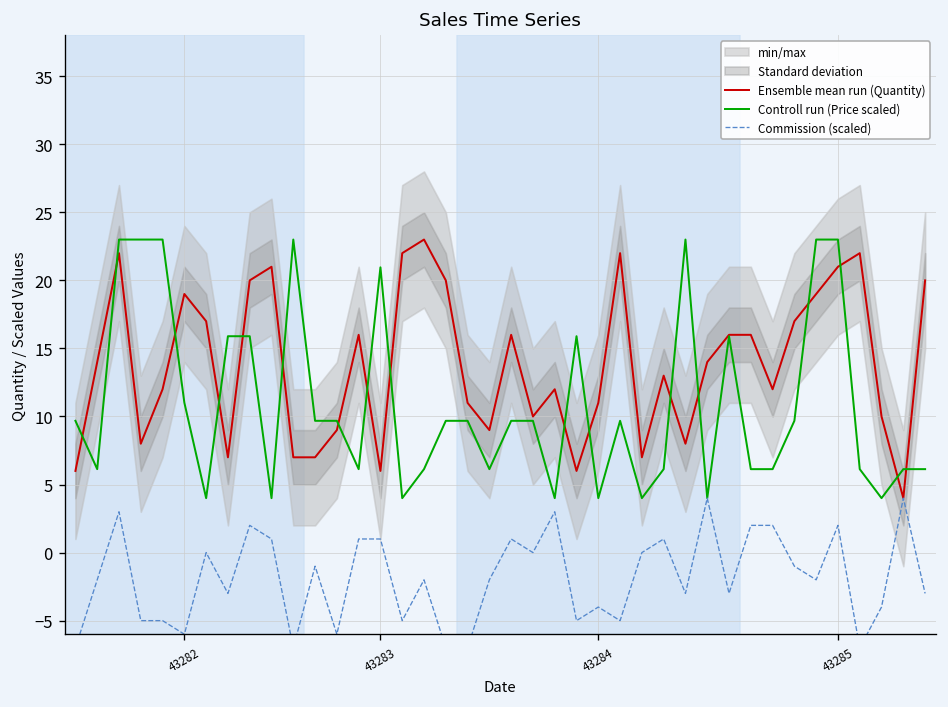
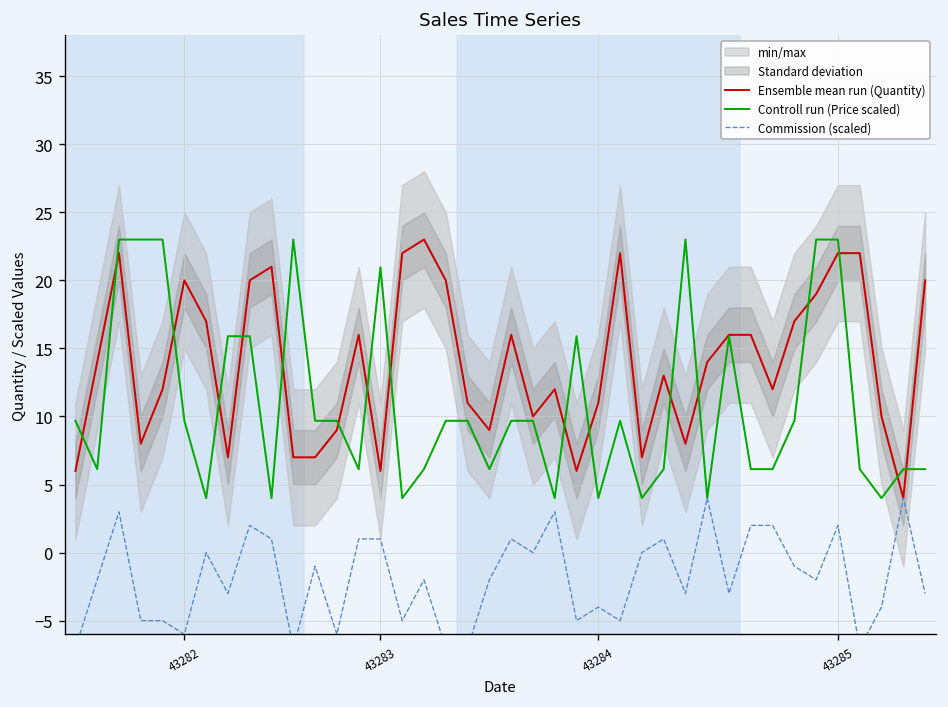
  {
    "Ensemble mean run (Quantity)": {
-     "43282": 19,
+     "43282": 20,
      "43283": 6,
      "43284": 11,
-     "43285": 21
+     "43285": 22
    },
    "Controll run (Price scaled)": {
-     "43282": 11.0,
+     "43282": 9.7,
      "43283": 21.0,
      "43284": 4.0
    },
    "Commission (scaled)": {
      "43282": -6.0,
      "43283": 1.0,
      "43284": -4.0,
      "43285": 2.0
    }
  }
